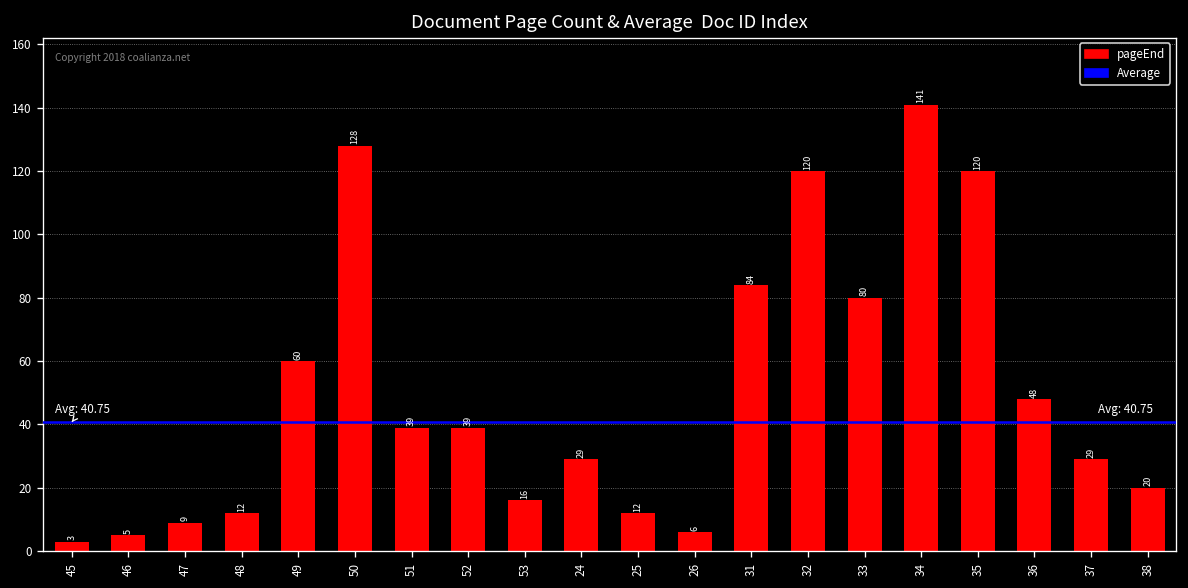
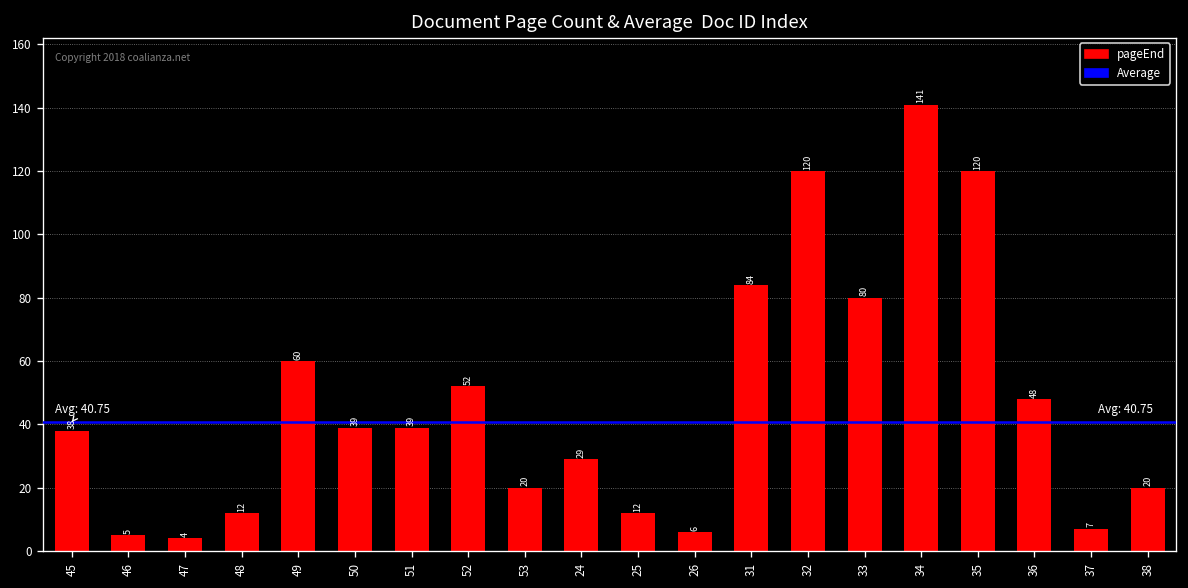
  {
-   "45": 3,
+   "45": 38,
    "46": 5,
-   "47": 9,
+   "47": 4,
    "48": 12,
    "49": 60,
-   "50": 128,
+   "50": 39,
    "51": 39,
-   "52": 39,
-   "53": 16,
+   "52": 52,
+   "53": 20,
    "24": 29,
    "25": 12,
    "26": 6,
    "31": 84,
    "32": 120,
    "33": 80,
    "34": 141,
    "35": 120,
    "36": 48,
-   "37": 29,
+   "37": 7,
    "38": 20
  }
